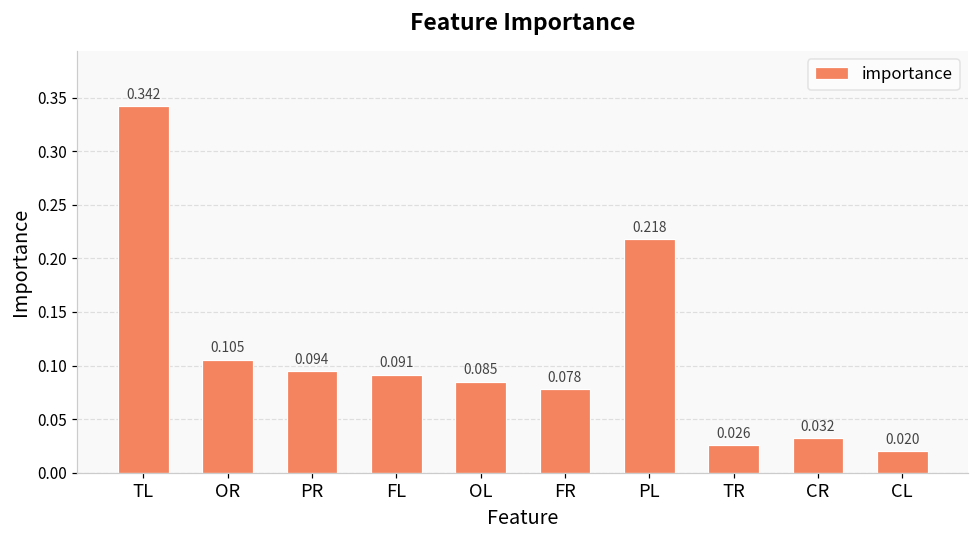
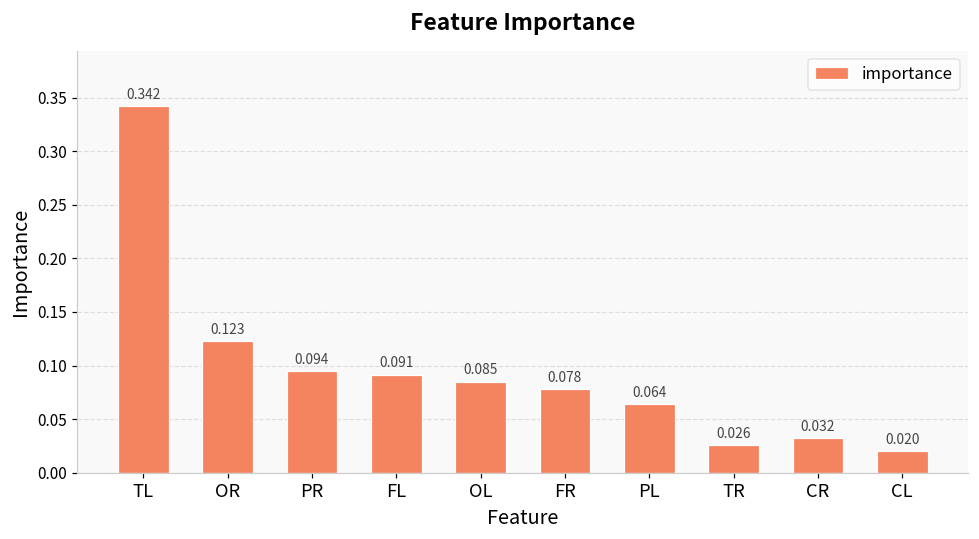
  {
    "TL": 0.342,
-   "OR": 0.105,
+   "OR": 0.123,
    "PR": 0.094,
    "FL": 0.091,
    "OL": 0.085,
    "FR": 0.078,
-   "PL": 0.218,
+   "PL": 0.064,
    "TR": 0.026,
    "CR": 0.032,
    "CL": 0.020
  }
